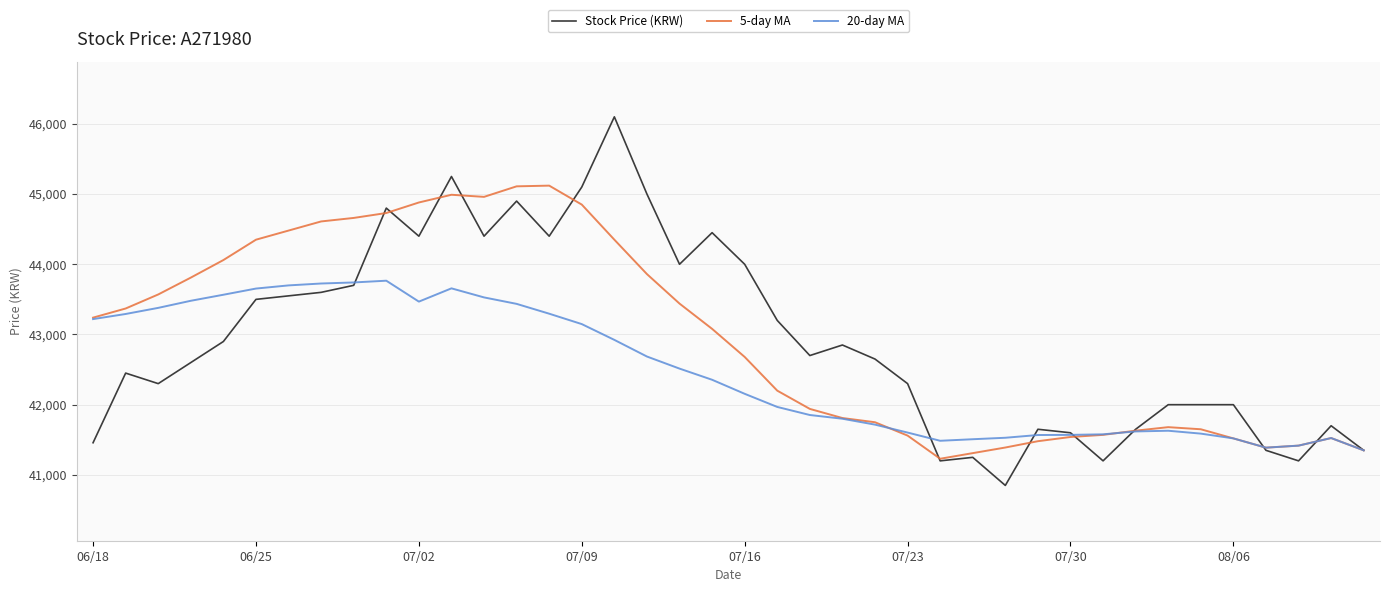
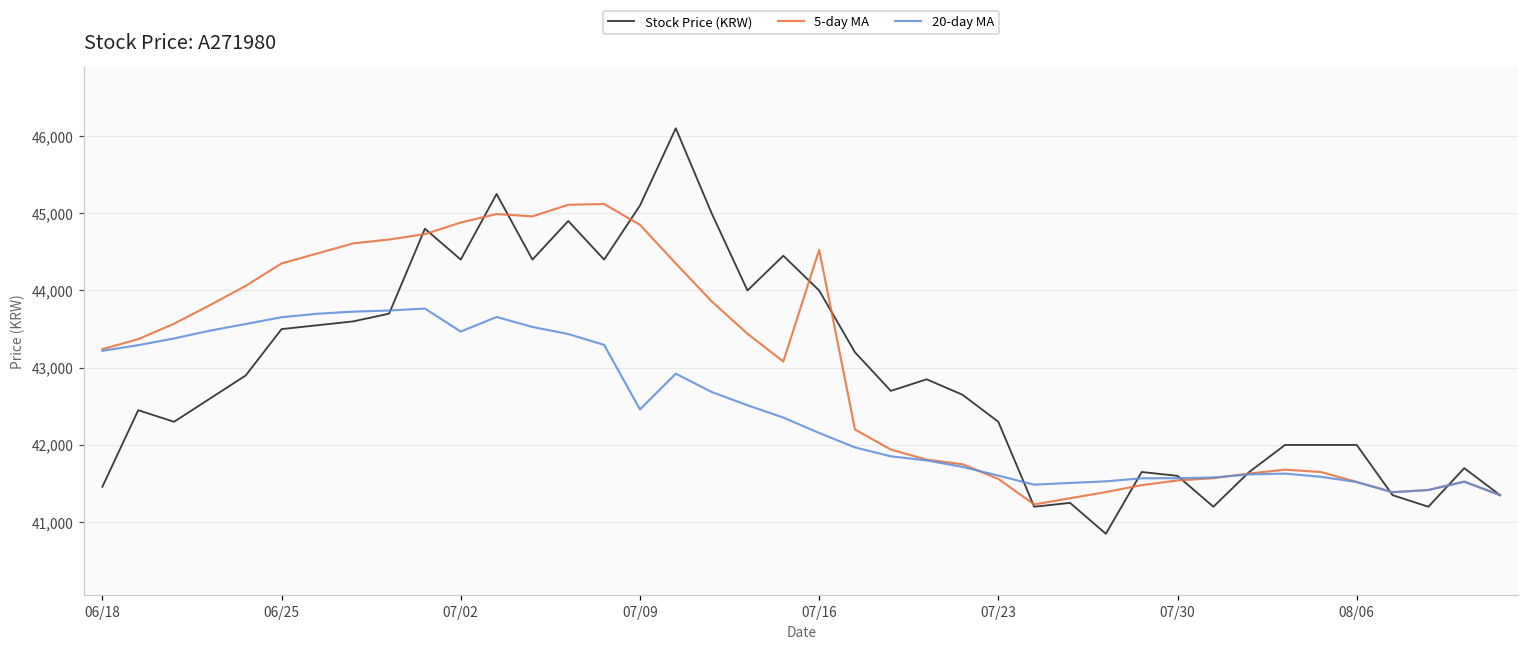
  {
    "Stock Price (KRW)": {
      "06/18": "41,500",
      "06/25": "43,500",
      "07/02": "44,400",
      "07/09": "45,100",
      "07/16": "44,000",
      "07/23": "42,300",
      "08/06": "42,000"
    },
    "5-day MA": {
      "06/25": "44,400",
      "07/02": "44,900",
      "07/09": "44,900",
-     "07/16": "42,700",
+     "07/16": "44,500",
      "07/23": "41,600"
    },
    "20-day MA": {
      "06/25": "43,700",
      "07/02": "43,500",
-     "07/09": "43,100",
+     "07/09": "42,500",
      "07/16": "42,200",
      "07/23": "41,600"
    }
  }
